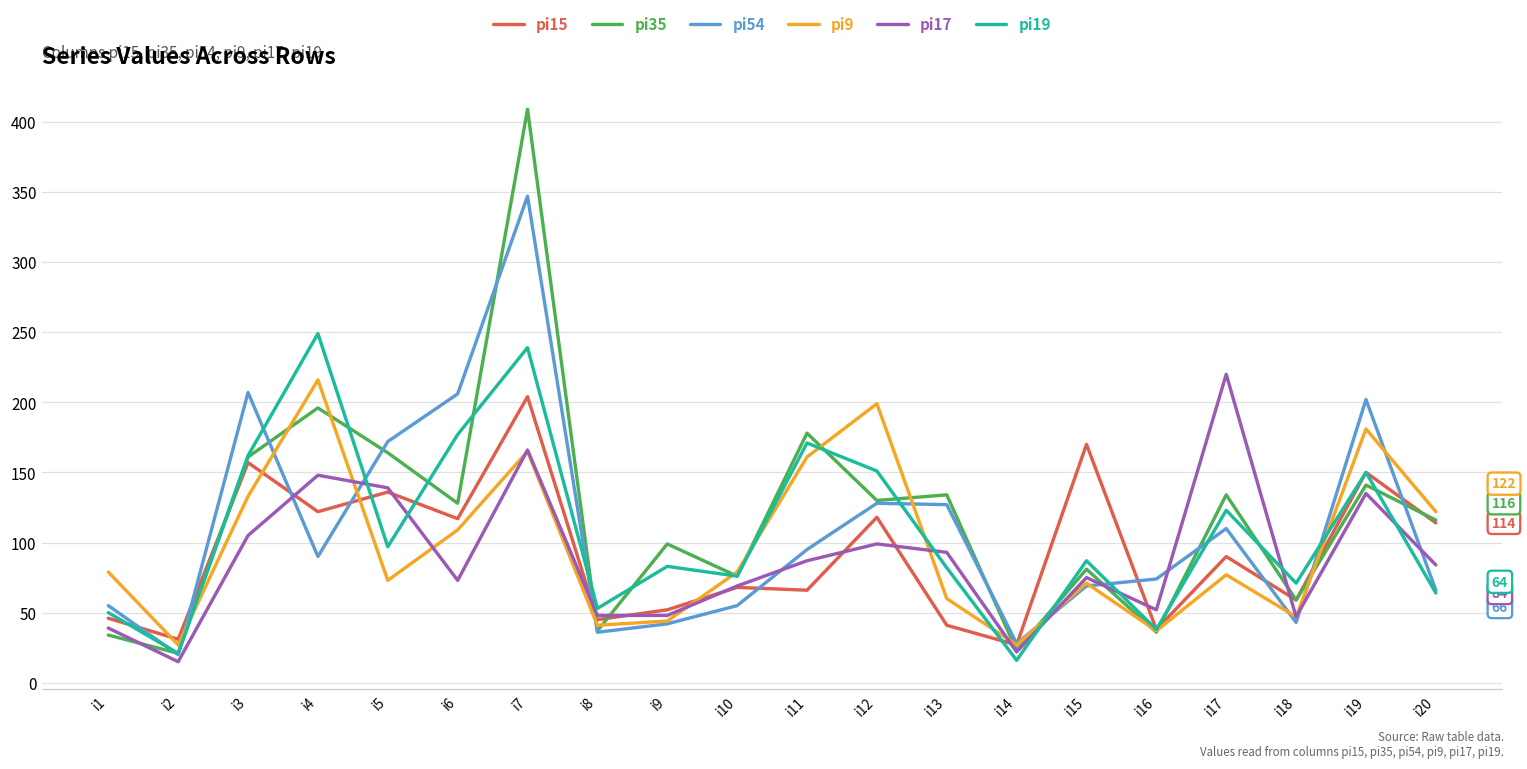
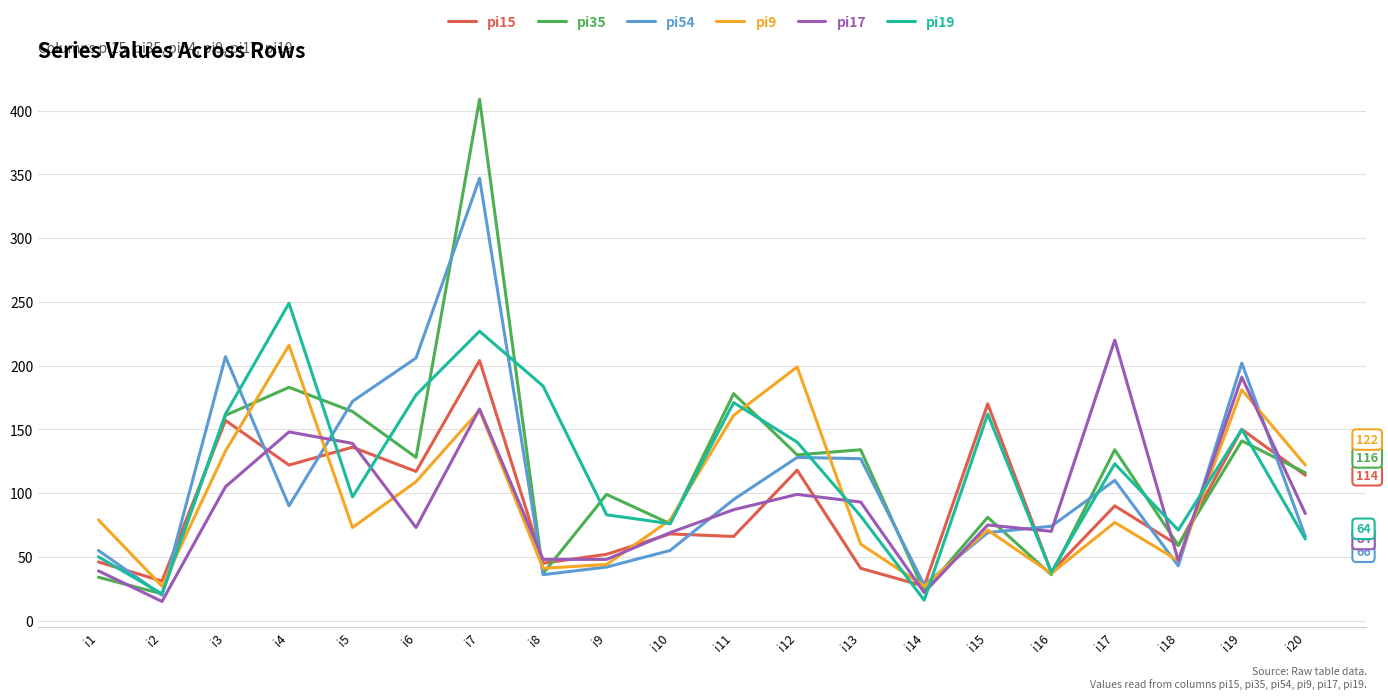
  {
    "pi15": {
      "i1": 46,
      "i2": 31,
      "i3": 157,
      "i4": 122,
      "i5": 136,
      "i6": 117,
      "i7": 204,
      "i8": 45,
      "i9": 52,
      "i11": 66,
      "i12": 118,
      "i13": 41,
      "i15": 170,
      "i17": 90
    },
    "pi35": {
      "i1": 34,
-     "i4": 196,
+     "i4": 183,
      "i5": 164,
      "i6": 128,
      "i7": 409,
      "i9": 99,
      "i11": 178,
      "i12": 130,
      "i13": 134,
      "i15": 81,
      "i17": 134,
      "i19": 141
    },
    "pi54": {
      "i1": 55,
      "i3": 207,
      "i4": 90,
      "i5": 172,
      "i6": 206,
      "i7": 347,
      "i9": 42,
      "i10": 55,
      "i11": 95,
      "i12": 128,
      "i13": 127,
      "i15": 69,
      "i16": 74,
      "i17": 110,
      "i18": 43,
      "i19": 202
    },
    "pi9": {
      "i1": 79,
      "i2": 27,
      "i3": 133,
      "i4": 216,
      "i5": 73,
      "i6": 109,
      "i8": 41,
      "i9": 44,
      "i10": 79,
      "i11": 161,
      "i12": 199,
      "i13": 60,
      "i15": 71,
      "i17": 77,
      "i19": 181,
      "i20": 122
    },
    "pi17": {
      "i1": 39,
      "i2": 15,
      "i3": 105,
      "i4": 148,
      "i5": 139,
      "i6": 73,
      "i8": 48,
      "i9": 48,
      "i11": 87,
      "i12": 99,
      "i13": 93,
      "i15": 75,
-     "i16": 52,
+     "i16": 70,
      "i17": 220,
-     "i19": 135,
+     "i19": 191,
      "i20": 84
    },
    "pi19": {
      "i1": 50,
      "i4": 249,
      "i5": 97,
      "i6": 177,
-     "i7": 239,
-     "i8": 53,
+     "i7": 227,
+     "i8": 184,
      "i9": 83,
      "i11": 171,
-     "i12": 151,
+     "i12": 140,
      "i13": 82,
      "i14": 16,
-     "i15": 87,
+     "i15": 162,
      "i17": 123,
      "i18": 71
    }
  }
